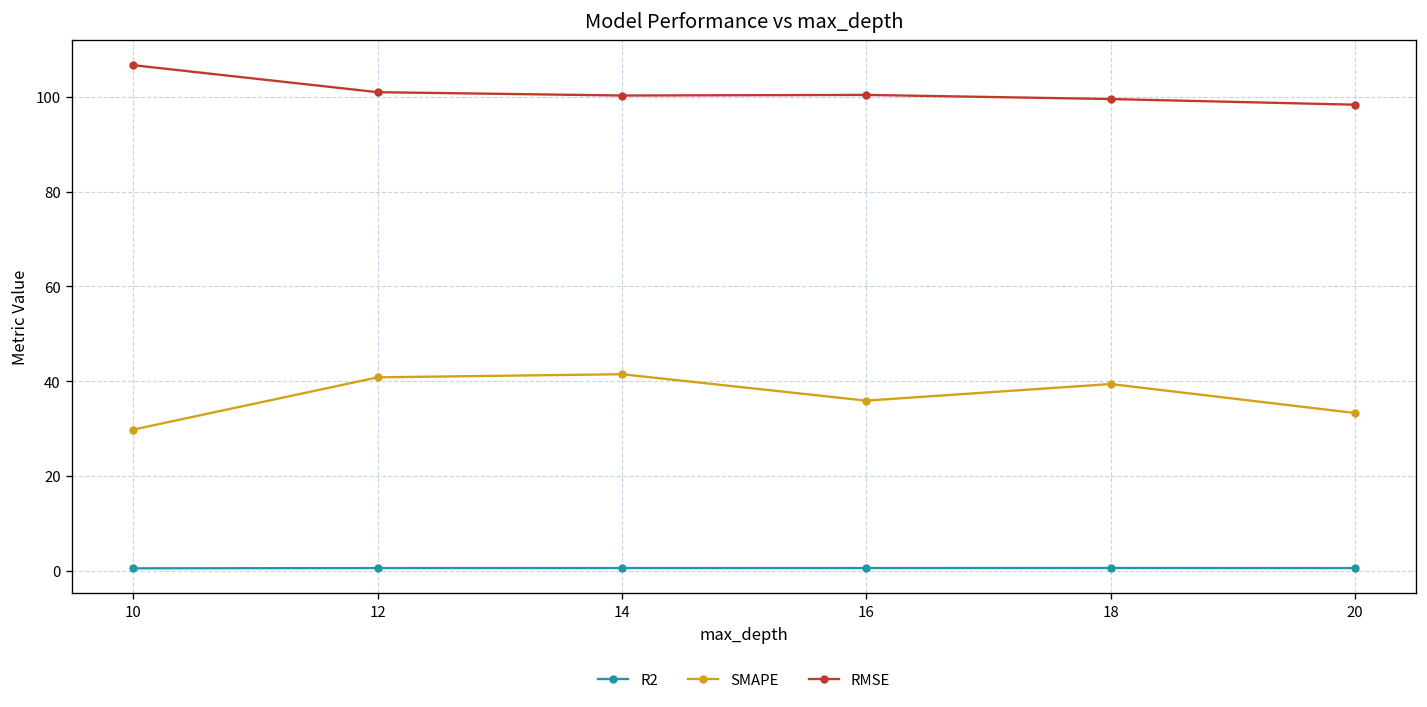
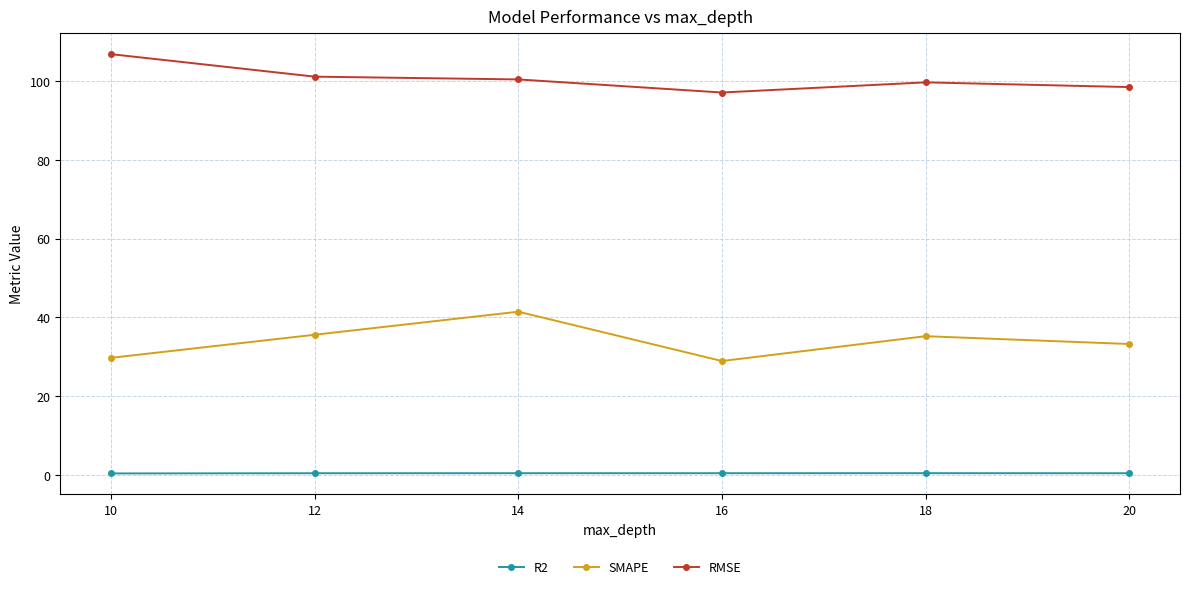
  {
    "R2": {
      "10": 0,
      "12": 1,
      "14": 1,
      "16": 1,
      "18": 1,
      "20": 1
    },
    "SMAPE": {
      "10": 30,
-     "12": 41,
+     "12": 36,
      "14": 41,
-     "16": 36,
-     "18": 39,
+     "16": 29,
+     "18": 35,
      "20": 33
    },
    "RMSE": {
      "10": 107,
      "12": 101,
      "14": 100,
-     "16": 100,
+     "16": 97,
      "18": 100,
      "20": 98
    }
  }
